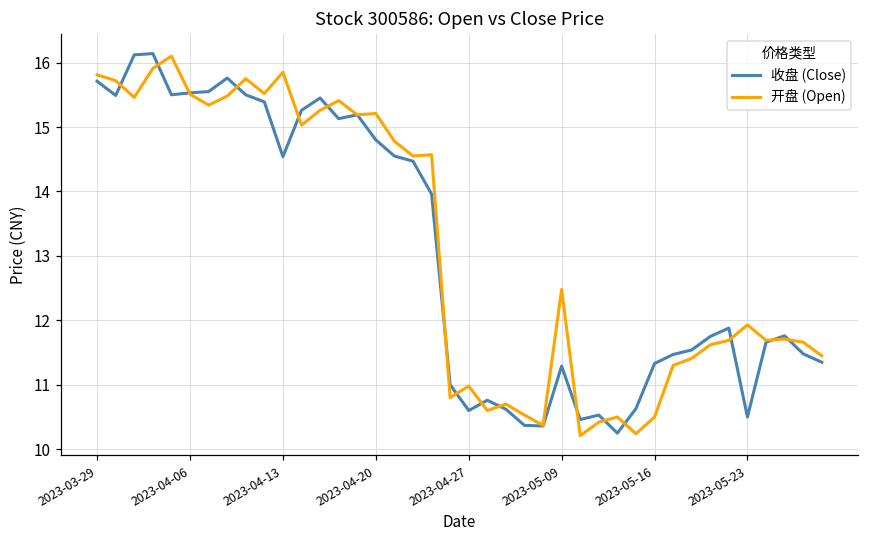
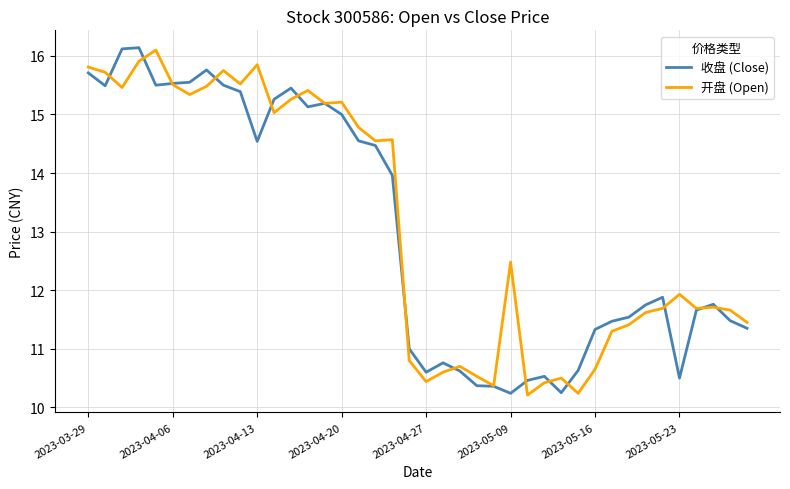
  {
    "收盘 (Close)": {
      "2023-03-29": 15.7,
      "2023-04-13": 14.5,
-     "2023-04-20": 14.8,
+     "2023-04-20": 15.0,
      "2023-04-27": 10.6,
-     "2023-05-09": 11.3,
+     "2023-05-09": 10.2,
      "2023-05-16": 11.3,
      "2023-05-23": 10.5
    },
    "开盘 (Open)": {
      "2023-03-29": 15.8,
      "2023-04-13": 15.9,
      "2023-04-20": 15.2,
-     "2023-04-27": 11.0,
+     "2023-04-27": 10.4,
      "2023-05-09": 12.5,
-     "2023-05-16": 10.5,
+     "2023-05-16": 10.7,
      "2023-05-23": 11.9
    }
  }
